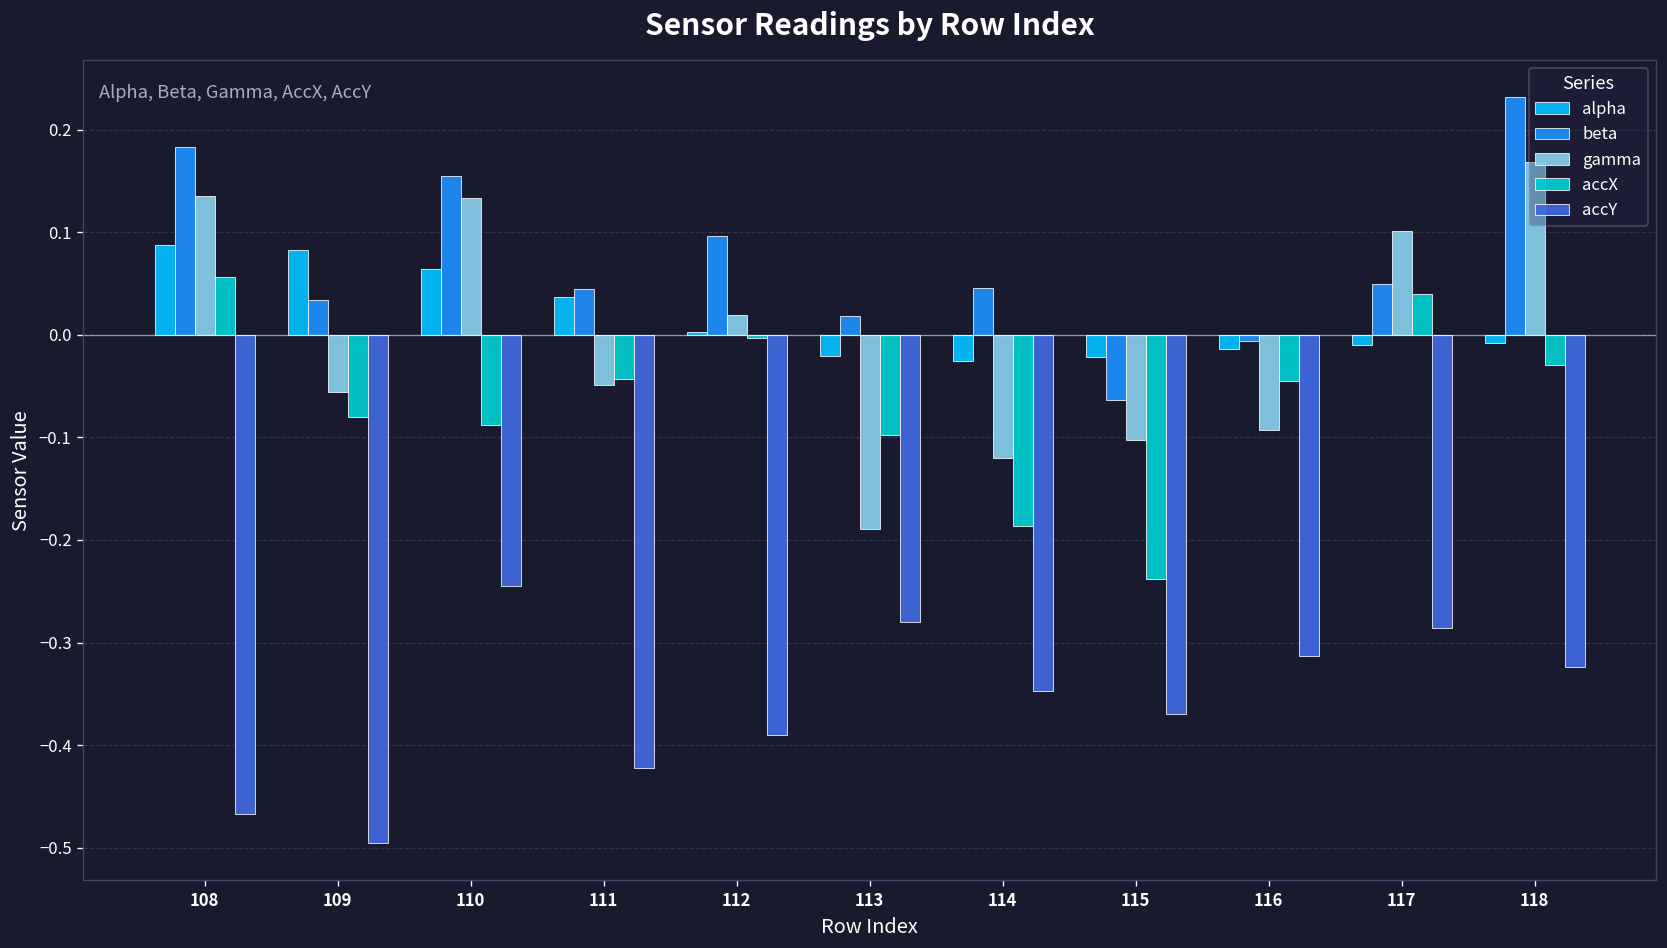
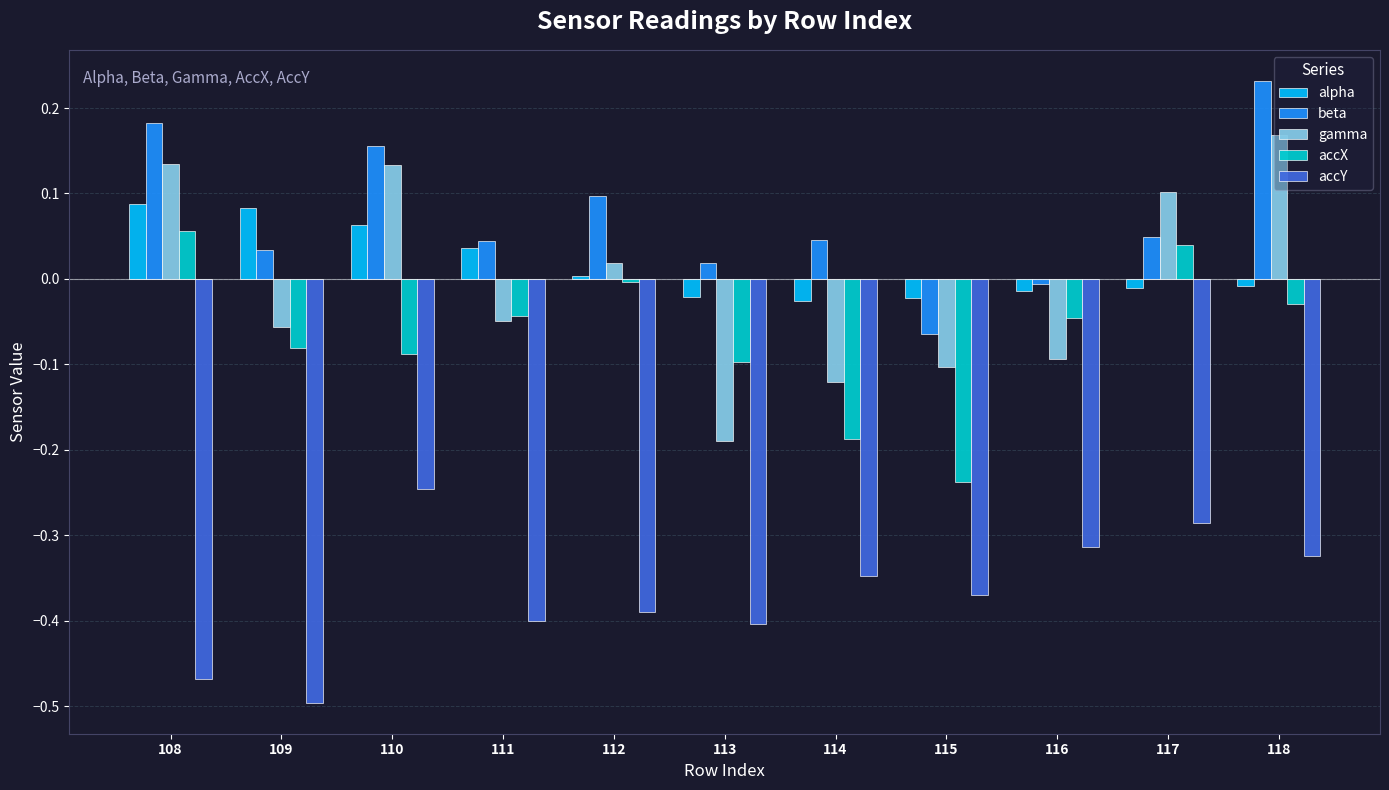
  {
    "gamma": {
      "108": 0.13,
      "109": -0.06,
      "110": 0.13,
      "111": -0.05,
      "112": 0.02,
      "113": -0.19,
      "114": -0.12,
      "115": -0.10,
      "116": -0.09,
      "117": 0.10
    },
    "accY": {
      "108": -0.47,
      "109": -0.50,
      "110": -0.25,
-     "111": -0.42,
+     "111": -0.40,
      "112": -0.39,
-     "113": -0.28,
+     "113": -0.40,
      "114": -0.35,
      "115": -0.37,
      "116": -0.31,
      "117": -0.29,
      "118": -0.32
    }
  }
